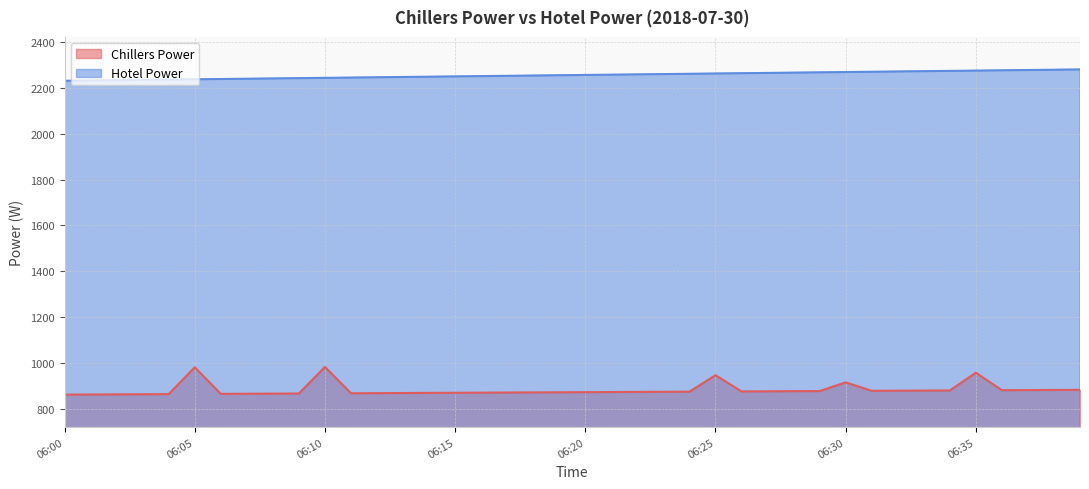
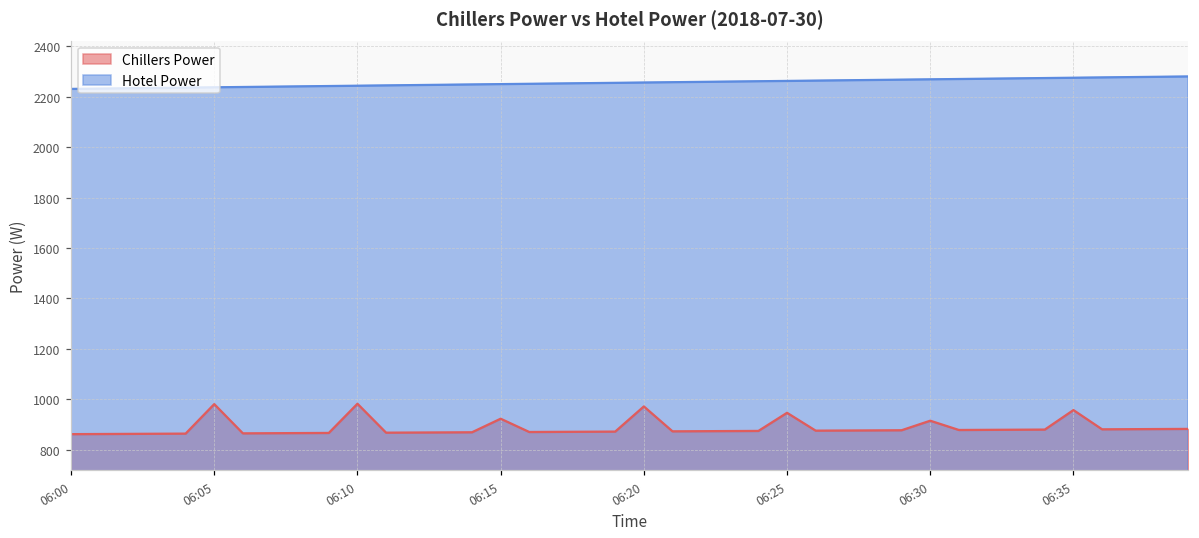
  {
    "Chillers Power": {
      "06:00": 860,
      "06:05": 980,
      "06:10": 980,
-     "06:15": 870,
-     "06:20": 870,
+     "06:15": 920,
+     "06:20": 970,
      "06:25": 950,
      "06:30": 920,
      "06:35": 960
    },
    "Hotel Power": {
      "06:00": 2230,
      "06:10": 2240,
      "06:15": 2250,
      "06:20": 2260,
      "06:25": 2260,
      "06:30": 2270,
      "06:35": 2280
    }
  }
